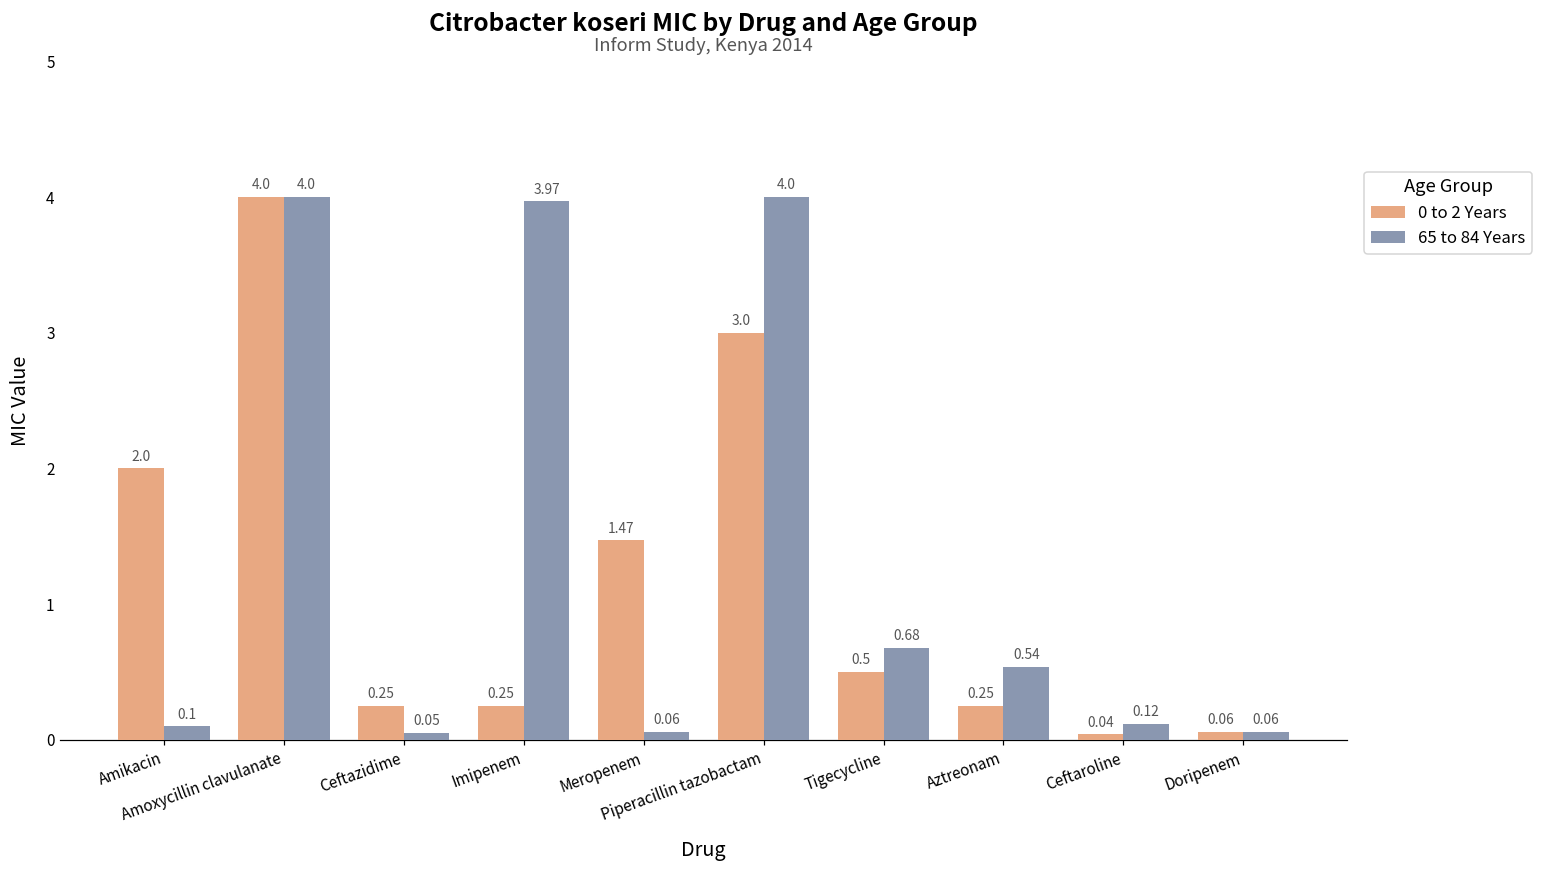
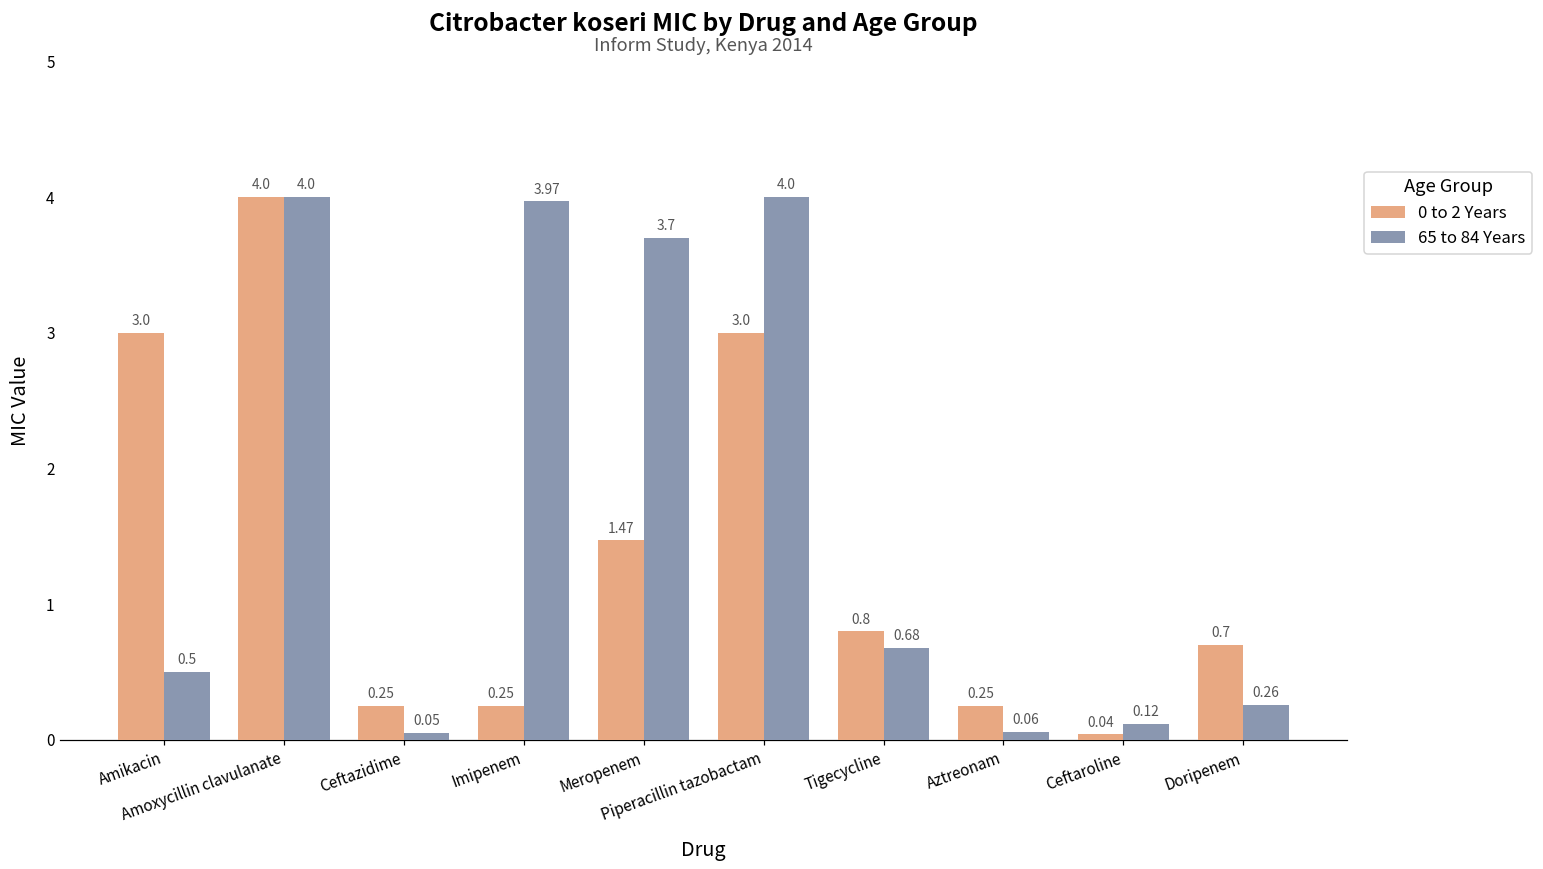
  {
    "0 to 2 Years": {
-     "Amikacin": 2.0,
+     "Amikacin": 3.0,
      "Amoxycillin clavulanate": 4.0,
      "Ceftazidime": 0.25,
      "Imipenem": 0.25,
      "Meropenem": 1.47,
      "Piperacillin tazobactam": 3.0,
-     "Tigecycline": 0.5,
+     "Tigecycline": 0.8,
      "Aztreonam": 0.25,
      "Ceftaroline": 0.04,
-     "Doripenem": 0.06
+     "Doripenem": 0.7
    },
    "65 to 84 Years": {
-     "Amikacin": 0.1,
+     "Amikacin": 0.5,
      "Amoxycillin clavulanate": 4.0,
      "Ceftazidime": 0.05,
      "Imipenem": 3.97,
-     "Meropenem": 0.06,
+     "Meropenem": 3.7,
      "Piperacillin tazobactam": 4.0,
      "Tigecycline": 0.68,
-     "Aztreonam": 0.54,
+     "Aztreonam": 0.06,
      "Ceftaroline": 0.12,
-     "Doripenem": 0.06
+     "Doripenem": 0.26
    }
  }
